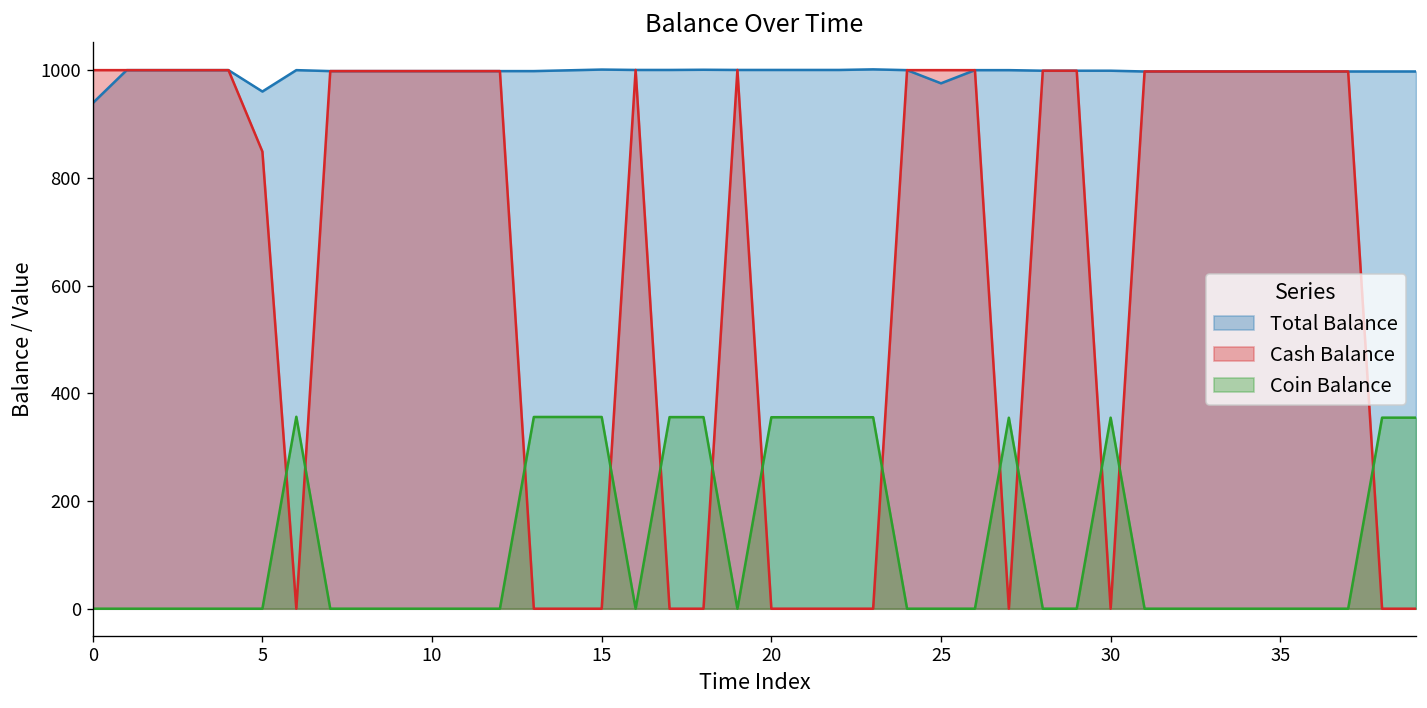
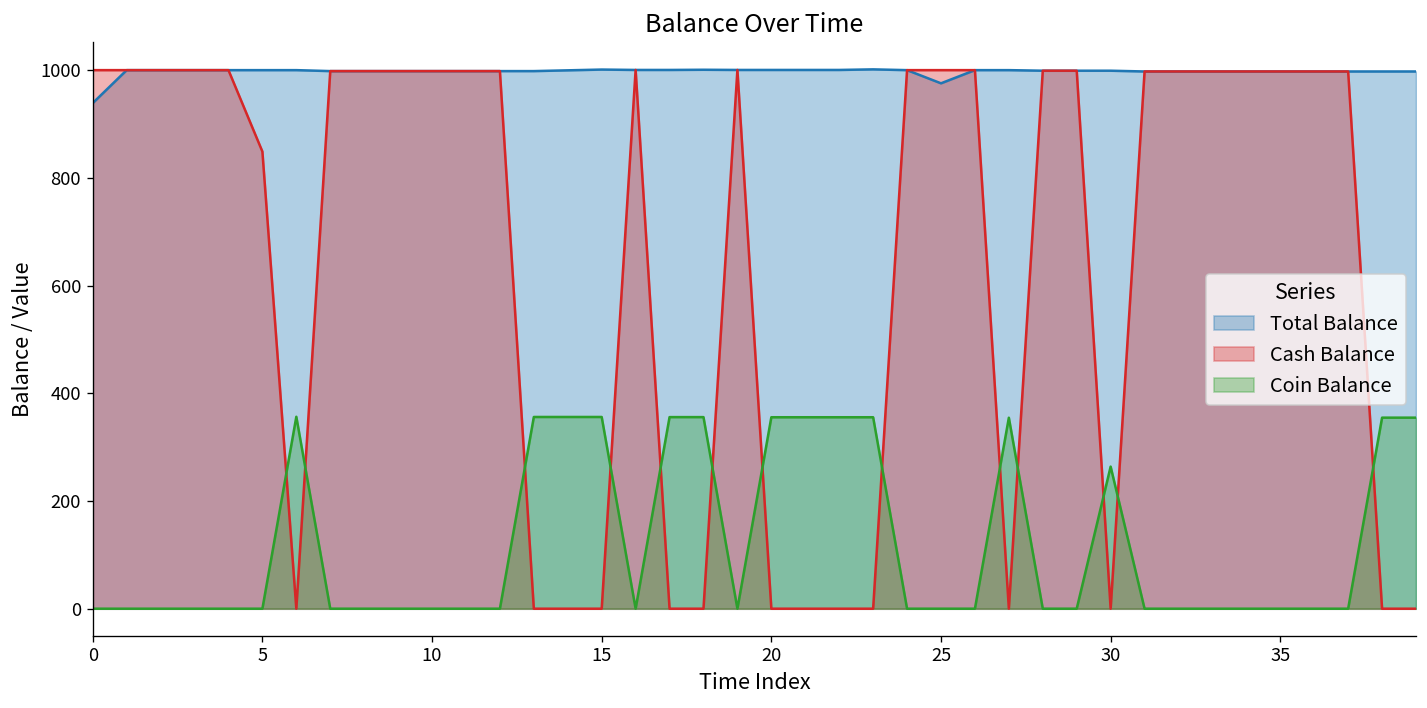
  {
    "Total Balance": {
      "0": 940,
-     "5": 960,
+     "5": 1000,
      "15": 1000,
      "20": 1000,
      "25": 980,
      "30": 1000
    },
    "Cash Balance": {
      "0": 1000,
      "5": 850,
      "15": 0,
      "20": 0,
      "25": 1000,
      "30": 0
    },
    "Coin Balance": {
      "0": 0,
      "5": 0,
      "10": 0,
      "15": 360,
      "20": 360,
      "25": 0,
-     "30": 350,
+     "30": 260,
      "35": 0
    }
  }
